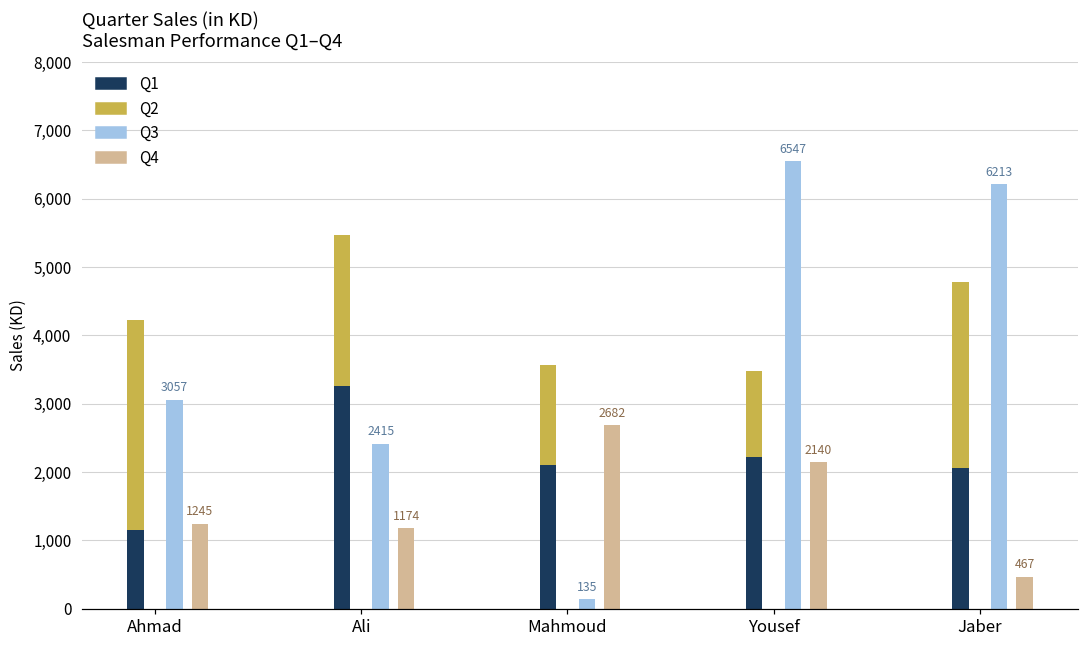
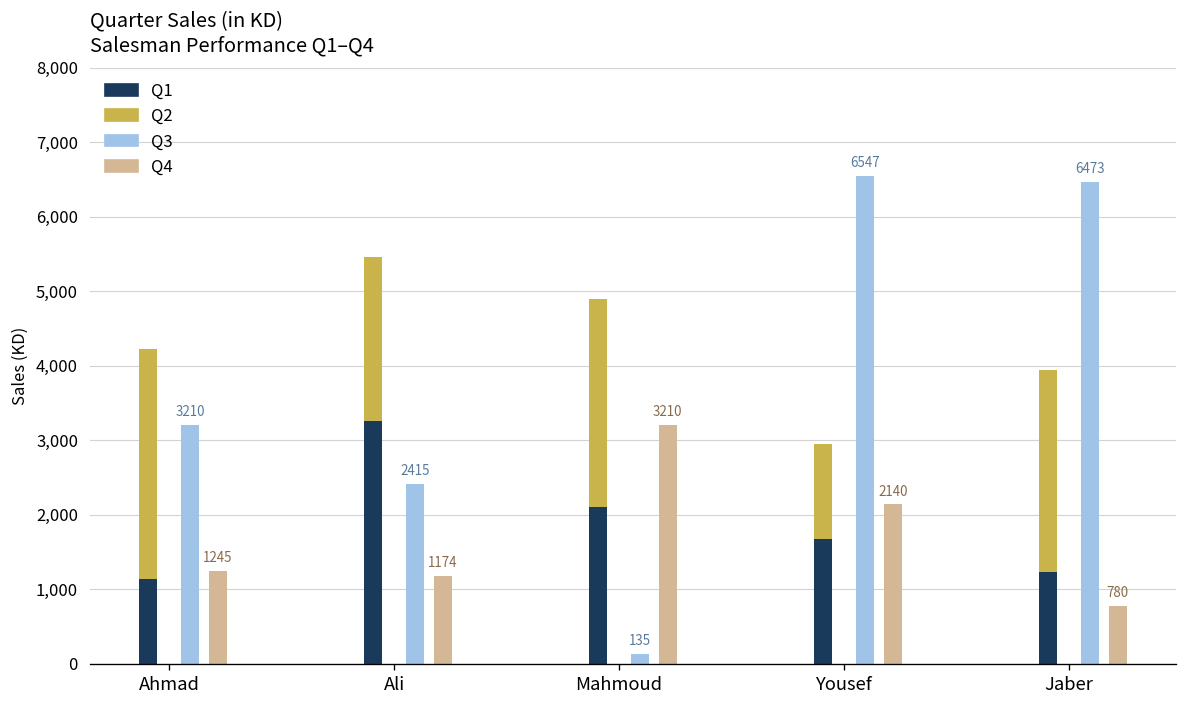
  {
    "Q1": {
      "Ahmad": "1,100",
      "Ali": "3,300",
      "Mahmoud": "2,100",
-     "Yousef": "2,200",
-     "Jaber": "2,100"
+     "Yousef": "1,700",
+     "Jaber": "1,200"
    },
    "Q2": {
      "Ahmad": "3,100",
      "Ali": "2,200",
-     "Mahmoud": "1,500",
+     "Mahmoud": "2,800",
      "Yousef": "1,300",
      "Jaber": "2,700"
    },
    "Q3": {
-     "Ahmad": "3057",
+     "Ahmad": "3210",
      "Ali": "2415",
      "Mahmoud": "135",
      "Yousef": "6547",
-     "Jaber": "6213"
+     "Jaber": "6473"
    },
    "Q4": {
      "Ahmad": "1245",
      "Ali": "1174",
-     "Mahmoud": "2682",
+     "Mahmoud": "3210",
      "Yousef": "2140",
-     "Jaber": "467"
+     "Jaber": "780"
    }
  }
